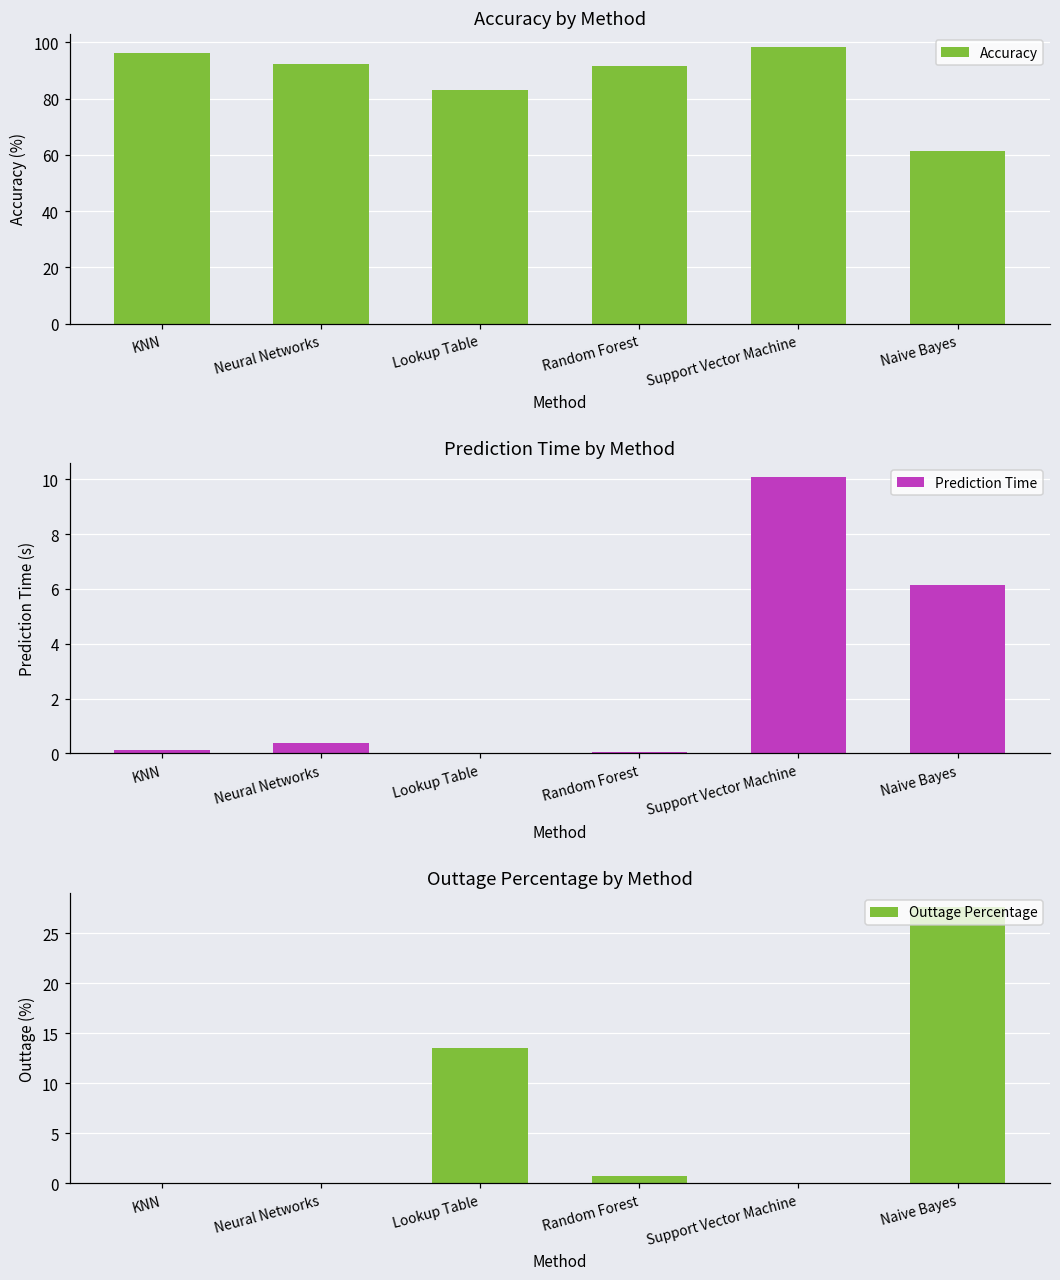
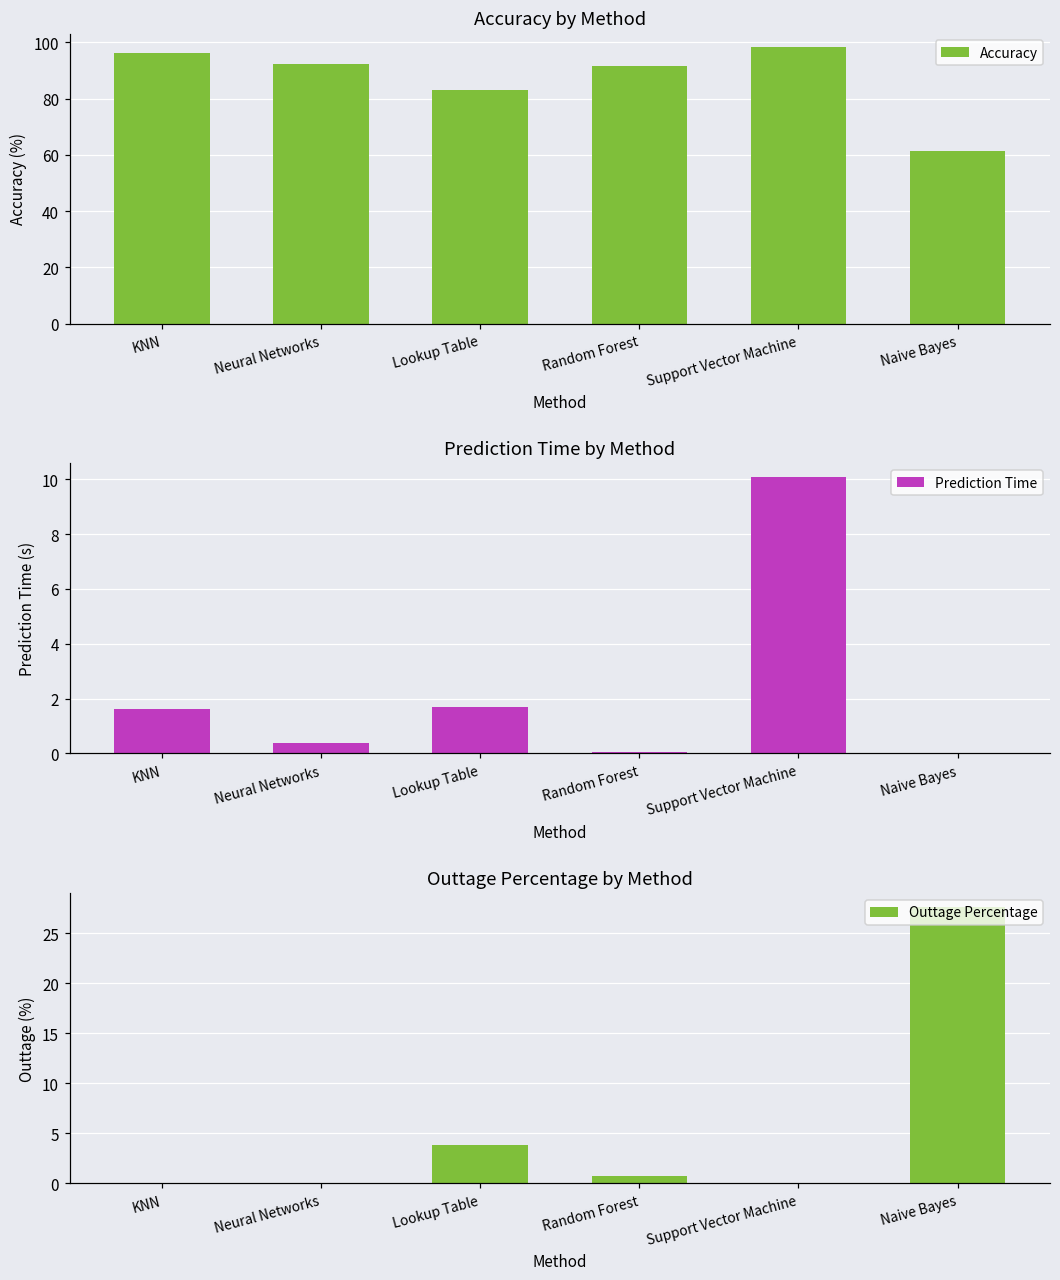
  {
    "Accuracy by Method": {
      "KNN": 96,
      "Neural Networks": 92,
      "Lookup Table": 83,
      "Random Forest": 92,
      "Support Vector Machine": 98,
      "Naive Bayes": 61
    },
    "Prediction Time by Method": {
-     "KNN": 0.1,
+     "KNN": 1.6,
      "Neural Networks": 0.4,
-     "Lookup Table": 0.0,
+     "Lookup Table": 1.7,
      "Support Vector Machine": 10.1,
-     "Naive Bayes": 6.1
+     "Naive Bayes": 0.0
    },
    "Outtage Percentage by Method": {
      "KNN": 0,
      "Neural Networks": 0,
-     "Lookup Table": 13,
+     "Lookup Table": 4,
      "Random Forest": 1,
      "Support Vector Machine": 0
    }
  }
